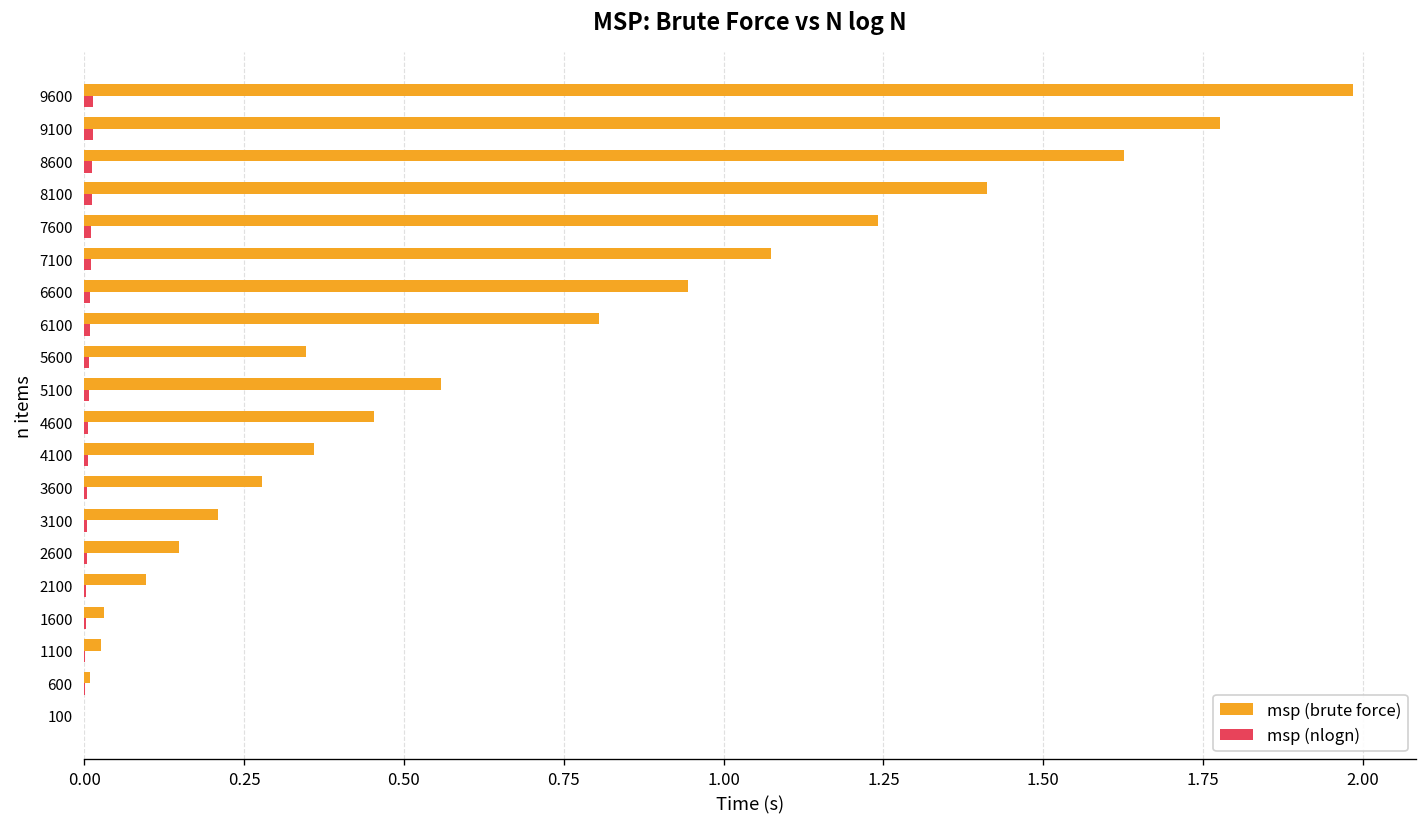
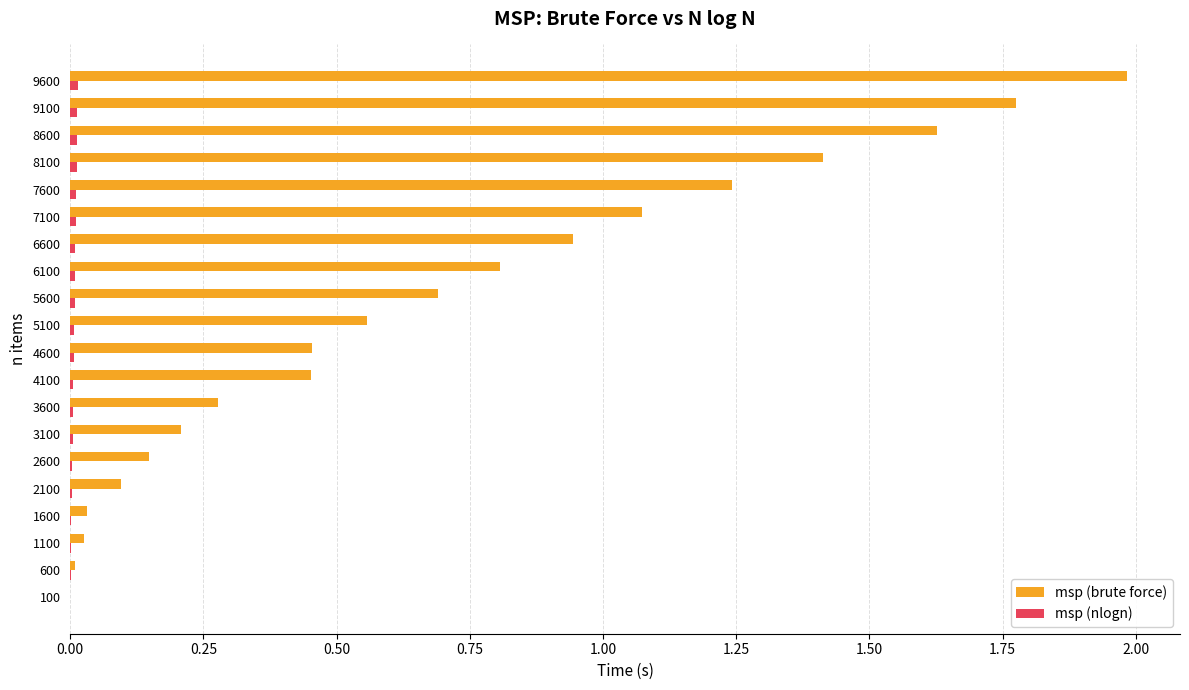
  {
    "msp (brute force)": {
      "9600": 1.98,
      "9100": 1.78,
      "8600": 1.63,
      "8100": 1.41,
      "7600": 1.24,
      "7100": 1.07,
      "6600": 0.94,
      "6100": 0.81,
-     "5600": 0.35,
+     "5600": 0.69,
      "5100": 0.56,
      "4600": 0.45,
-     "4100": 0.36,
+     "4100": 0.45,
      "3600": 0.28,
      "3100": 0.21,
      "2600": 0.15,
      "2100": 0.10,
      "1600": 0.03,
      "1100": 0.03,
      "600": 0.01
    },
    "msp (nlogn)": {
      "9600": 0.01,
      "9100": 0.01,
      "8600": 0.01,
      "8100": 0.01,
      "7600": 0.01,
      "7100": 0.01,
      "6600": 0.01,
      "6100": 0.01,
      "5600": 0.01,
      "5100": 0.01,
      "4600": 0.01,
      "4100": 0.01,
      "3600": 0.00
    }
  }
